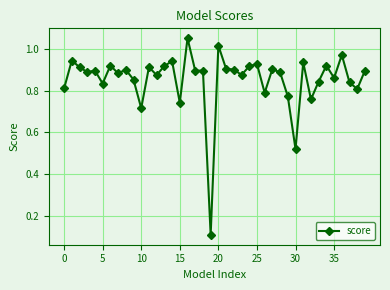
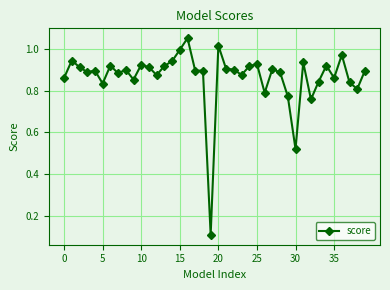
  {
-   "0": 0.81,
+   "0": 0.86,
    "5": 0.84,
-   "10": 0.72,
-   "15": 0.74,
+   "10": 0.93,
+   "15": 1.00,
    "20": 1.02,
    "25": 0.93,
    "30": 0.52,
    "35": 0.86
  }
